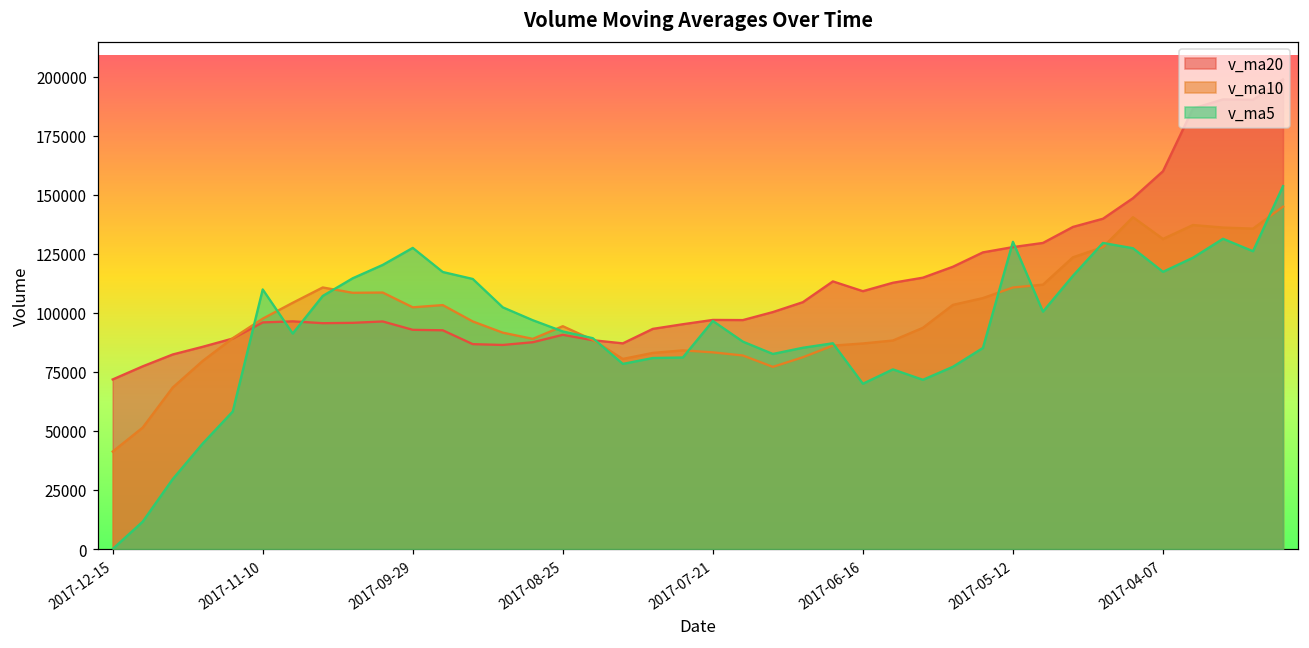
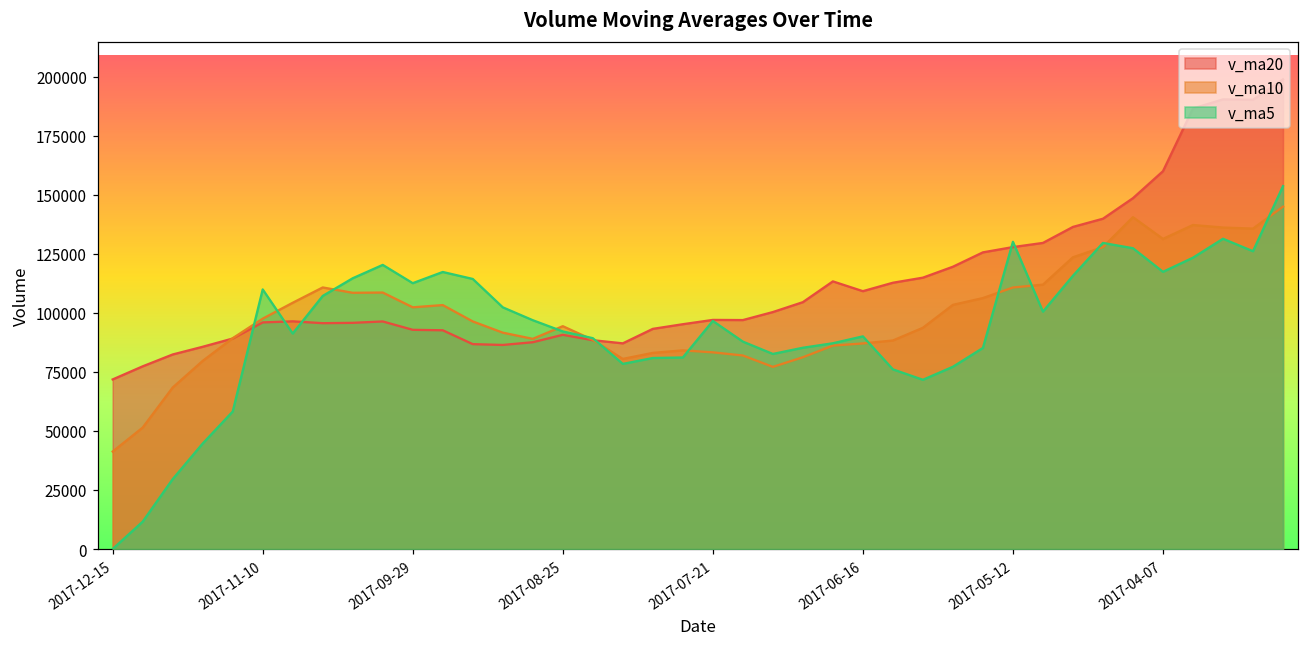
  {
    "v_ma5": {
      "2017-12-15": 0,
      "2017-11-10": 110000,
-     "2017-09-29": 128000,
+     "2017-09-29": 113000,
      "2017-08-25": 92000,
-     "2017-06-16": 70000,
+     "2017-06-16": 90000,
      "2017-05-12": 130000,
      "2017-04-07": 117000
    }
  }
